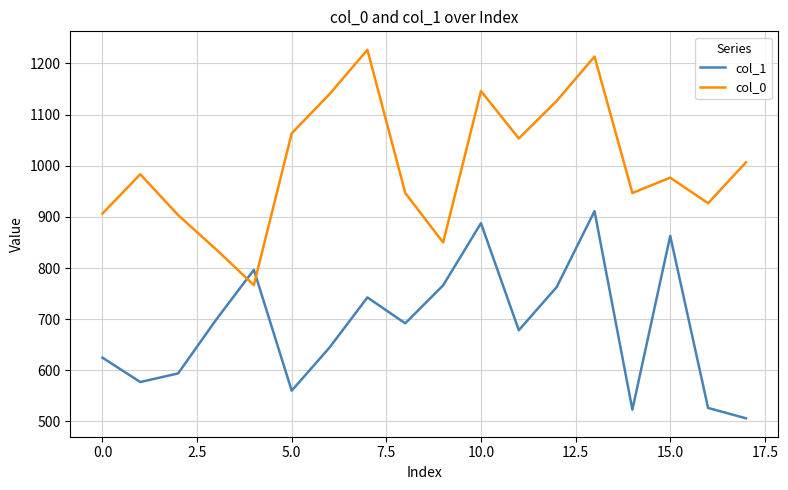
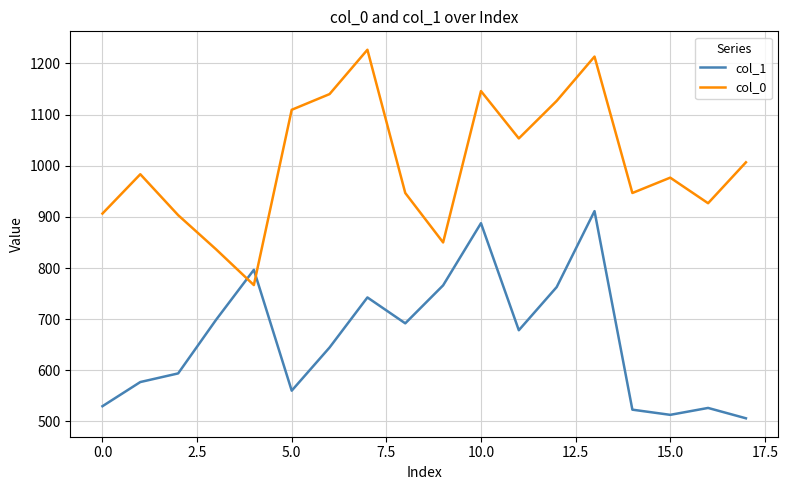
  {
    "col_1": {
-     "0.0": 620,
+     "0.0": 530,
      "5.0": 560,
      "10.0": 890,
-     "15.0": 860
+     "15.0": 510
    },
    "col_0": {
      "0.0": 910,
-     "5.0": 1060,
+     "5.0": 1110,
      "10.0": 1150,
      "15.0": 980
    }
  }
